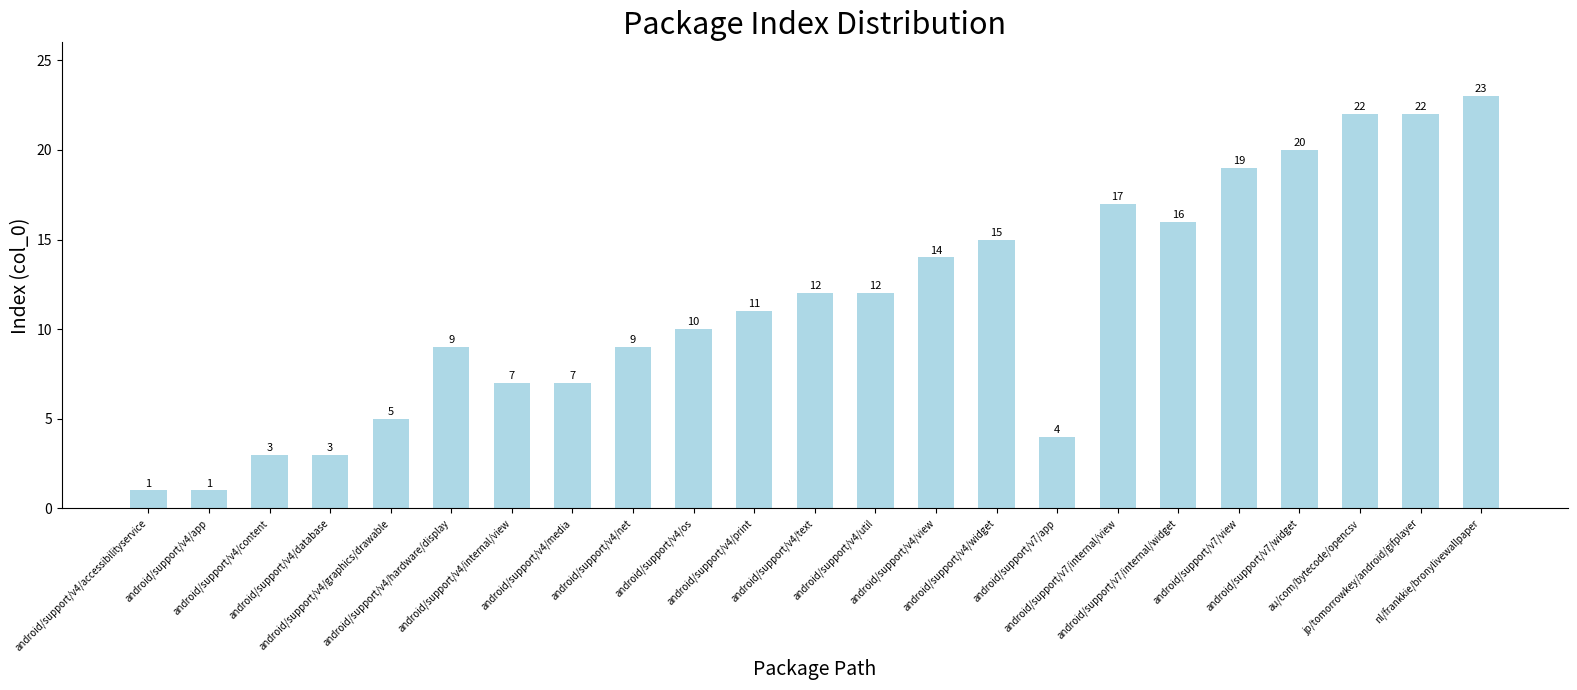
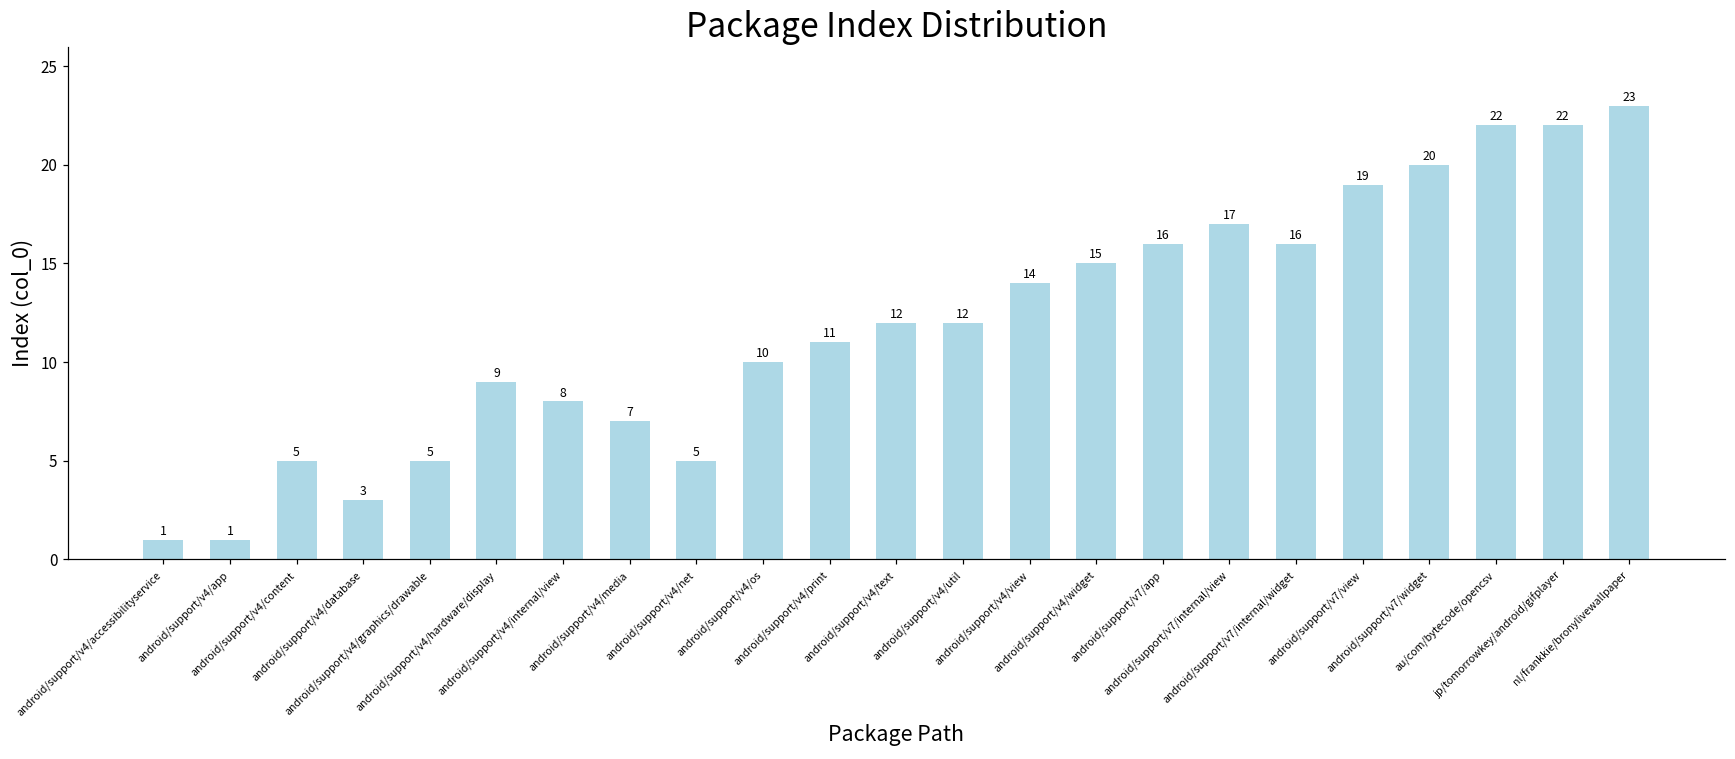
  {
    "android/support/v4/accessibilityservice": 1,
    "android/support/v4/app": 1,
-   "android/support/v4/content": 3,
+   "android/support/v4/content": 5,
    "android/support/v4/database": 3,
    "android/support/v4/graphics/drawable": 5,
    "android/support/v4/hardware/display": 9,
-   "android/support/v4/internal/view": 7,
+   "android/support/v4/internal/view": 8,
    "android/support/v4/media": 7,
-   "android/support/v4/net": 9,
+   "android/support/v4/net": 5,
    "android/support/v4/os": 10,
    "android/support/v4/print": 11,
    "android/support/v4/text": 12,
    "android/support/v4/util": 12,
    "android/support/v4/view": 14,
    "android/support/v4/widget": 15,
-   "android/support/v7/app": 4,
+   "android/support/v7/app": 16,
    "android/support/v7/internal/view": 17,
    "android/support/v7/internal/widget": 16,
    "android/support/v7/view": 19,
    "android/support/v7/widget": 20,
    "au/com/bytecode/opencsv": 22,
    "jp/tomorrowkey/android/gifplayer": 22,
    "nl/frankkie/bronylivewallpaper": 23
  }
